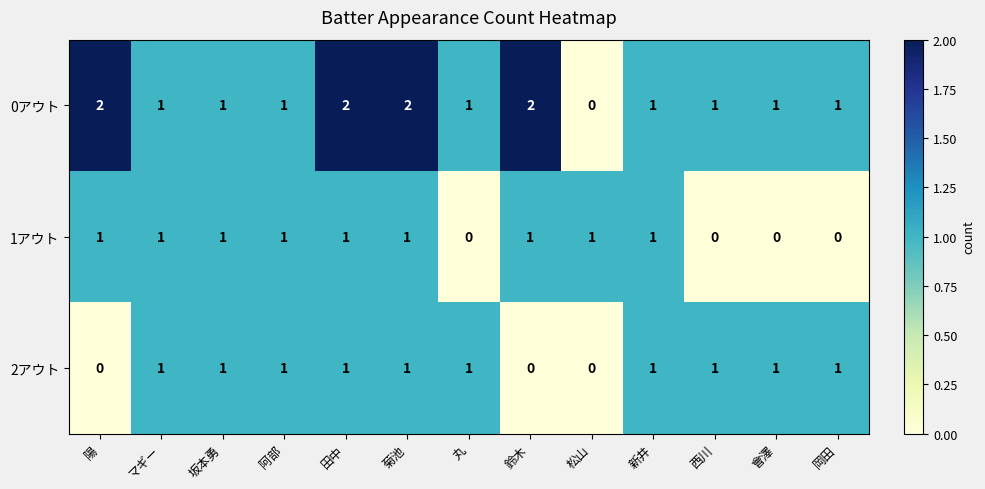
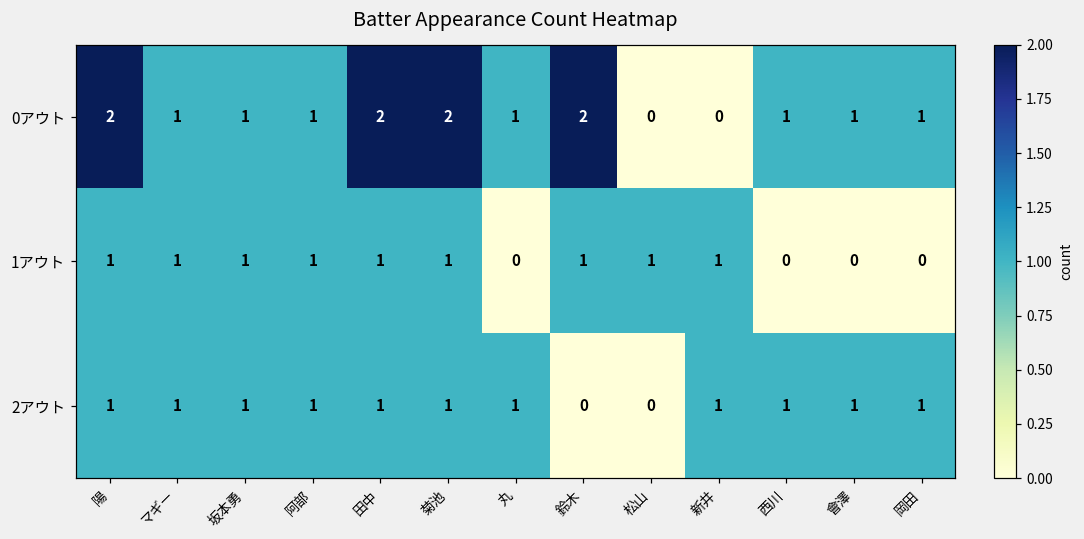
  {
    "0アウト": {
      "陽": 2,
      "マギー": 1,
      "坂本勇": 1,
      "阿部": 1,
      "田中": 2,
      "菊池": 2,
      "丸": 1,
      "鈴木": 2,
      "松山": 0,
-     "新井": 1,
+     "新井": 0,
      "西川": 1,
      "會澤": 1,
      "岡田": 1
    },
    "1アウト": {
      "陽": 1,
      "マギー": 1,
      "坂本勇": 1,
      "阿部": 1,
      "田中": 1,
      "菊池": 1,
      "丸": 0,
      "鈴木": 1,
      "松山": 1,
      "新井": 1,
      "西川": 0,
      "會澤": 0,
      "岡田": 0
    },
    "2アウト": {
-     "陽": 0,
+     "陽": 1,
      "マギー": 1,
      "坂本勇": 1,
      "阿部": 1,
      "田中": 1,
      "菊池": 1,
      "丸": 1,
      "鈴木": 0,
      "松山": 0,
      "新井": 1,
      "西川": 1,
      "會澤": 1,
      "岡田": 1
    }
  }
